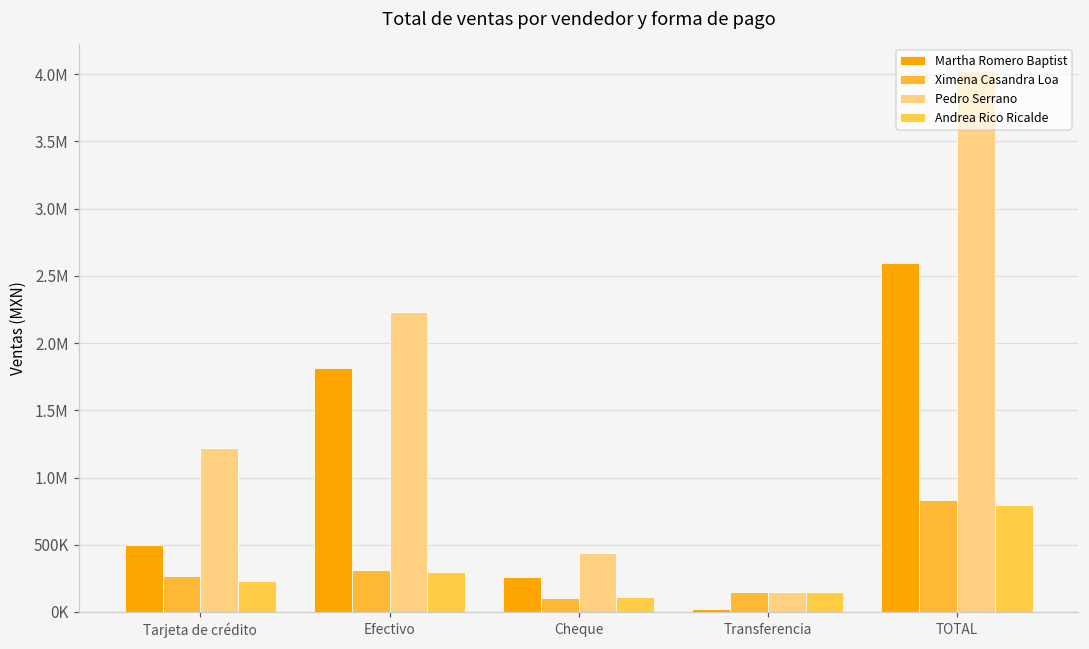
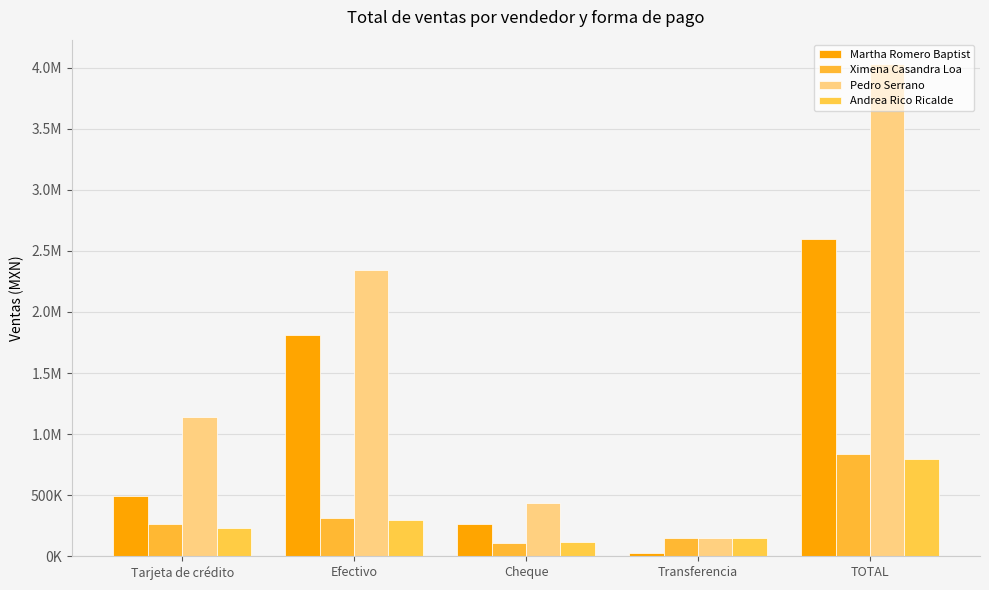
  {
    "Pedro Serrano": {
-     "Tarjeta de crédito": 1220000,
-     "Efectivo": 2230000,
+     "Tarjeta de crédito": 1140000,
+     "Efectivo": 2340000,
      "Cheque": 440000,
      "Transferencia": 150000
    }
  }
